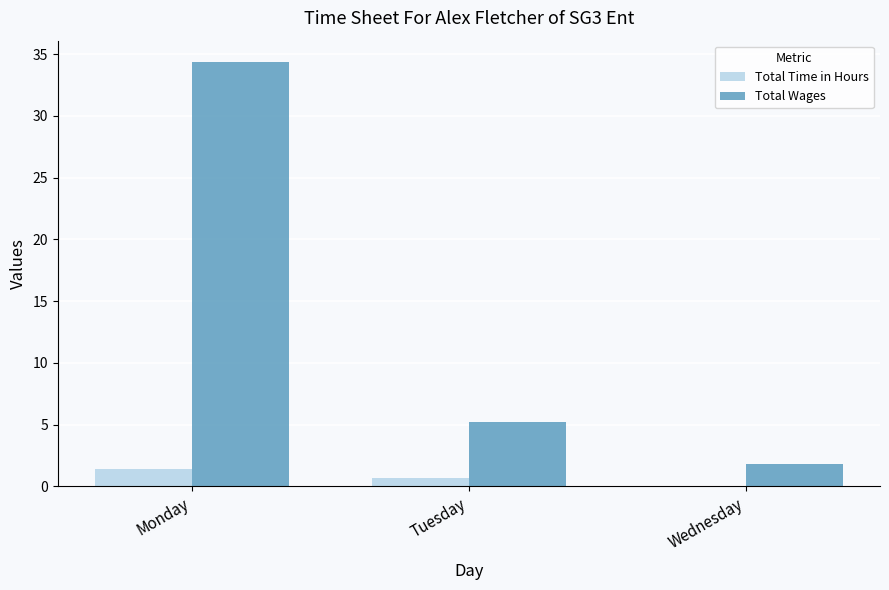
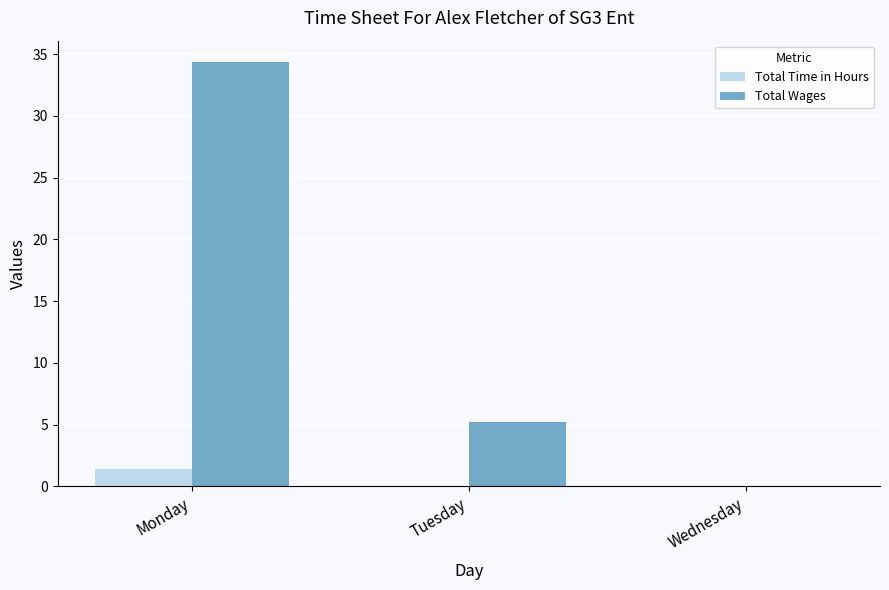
  {
    "Total Time in Hours": {
      "Monday": 1.4,
-     "Tuesday": 0.7,
+     "Tuesday": 0.0,
      "Wednesday": 0.0
    },
    "Total Wages": {
      "Monday": 34.4,
      "Tuesday": 5.2,
-     "Wednesday": 1.8
+     "Wednesday": 0.0
    }
  }
